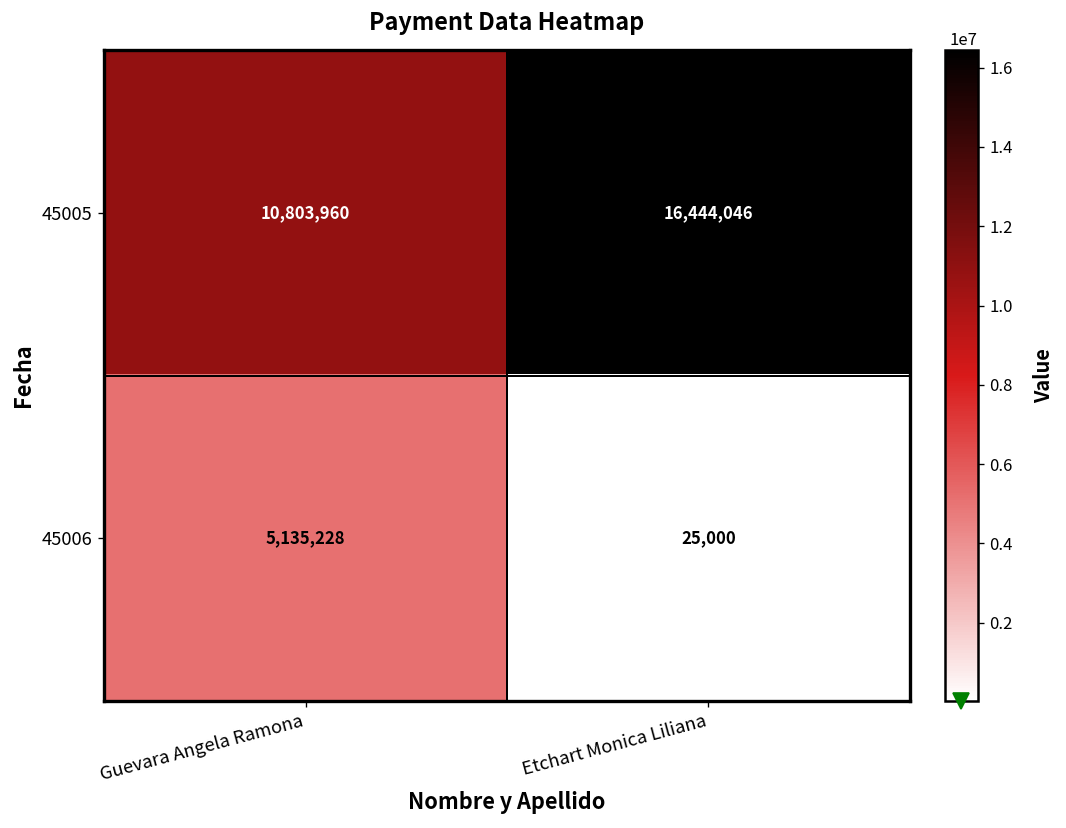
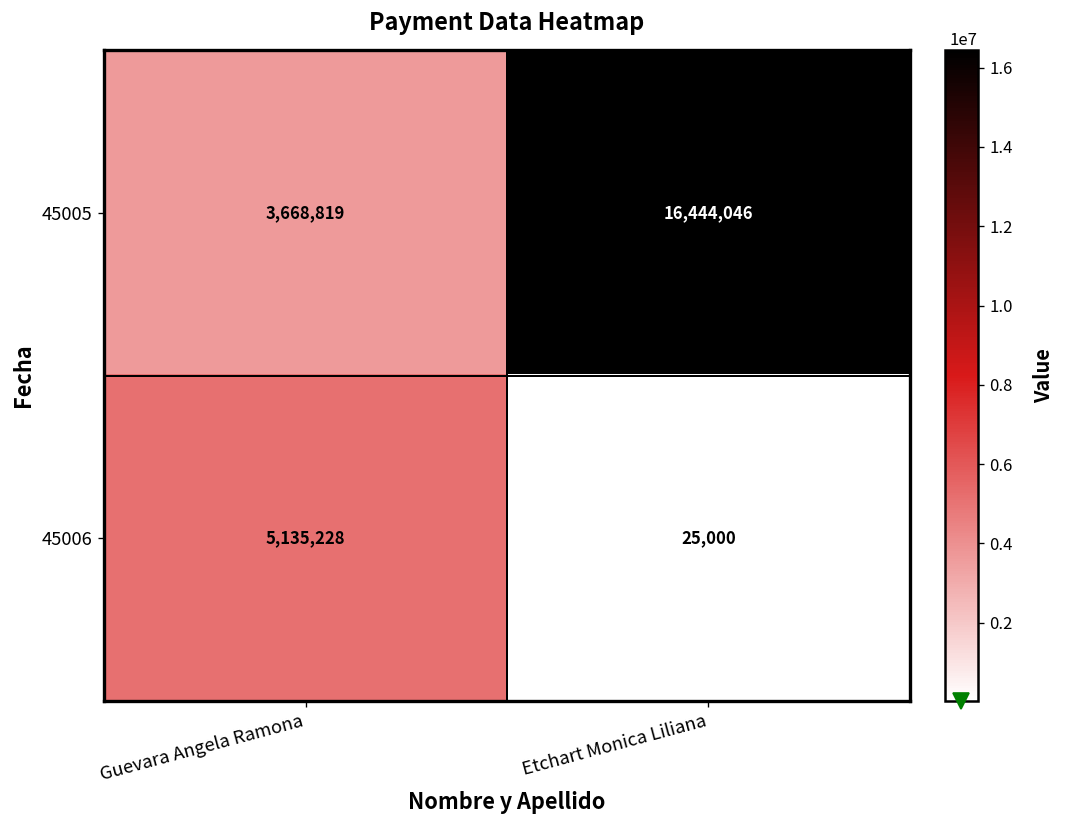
  {
    "45005": {
-     "Guevara Angela Ramona": "10,803,960",
+     "Guevara Angela Ramona": "3,668,819",
      "Etchart Monica Liliana": "16,444,046"
    },
    "45006": {
      "Guevara Angela Ramona": "5,135,228",
      "Etchart Monica Liliana": "25,000"
    }
  }
